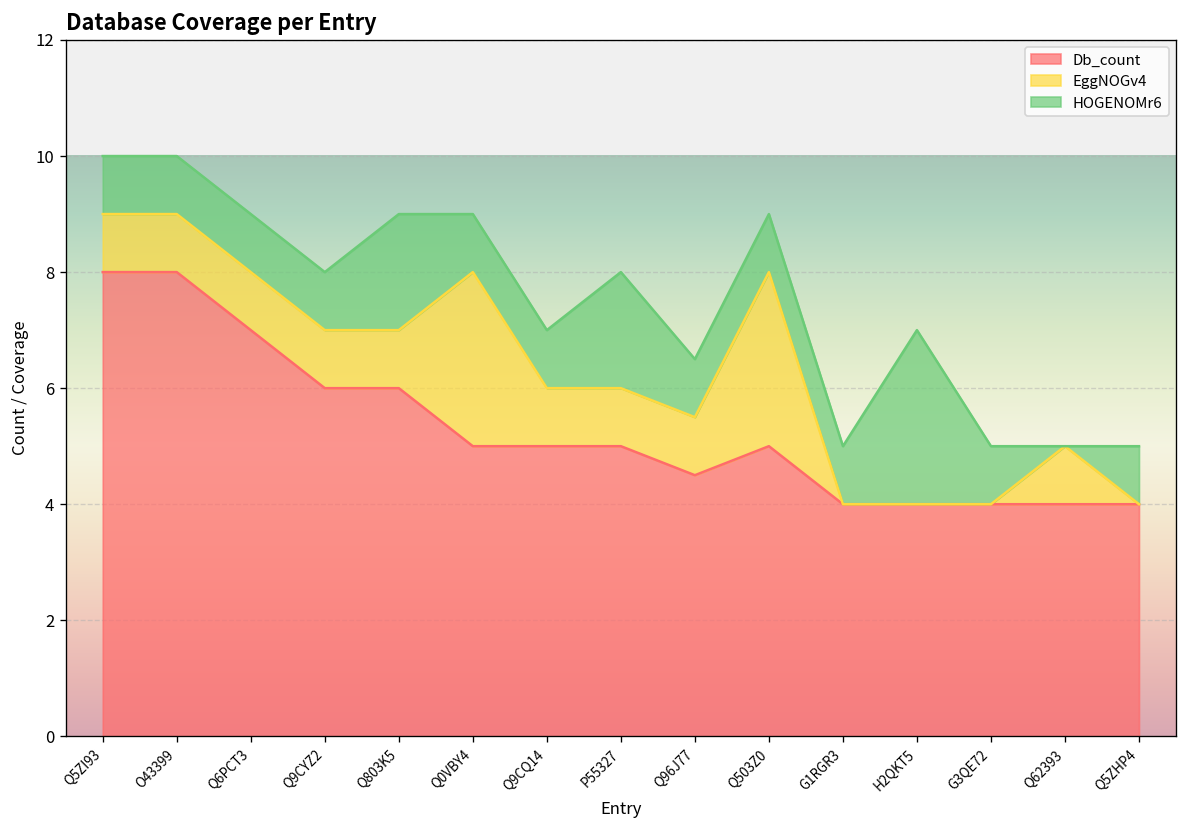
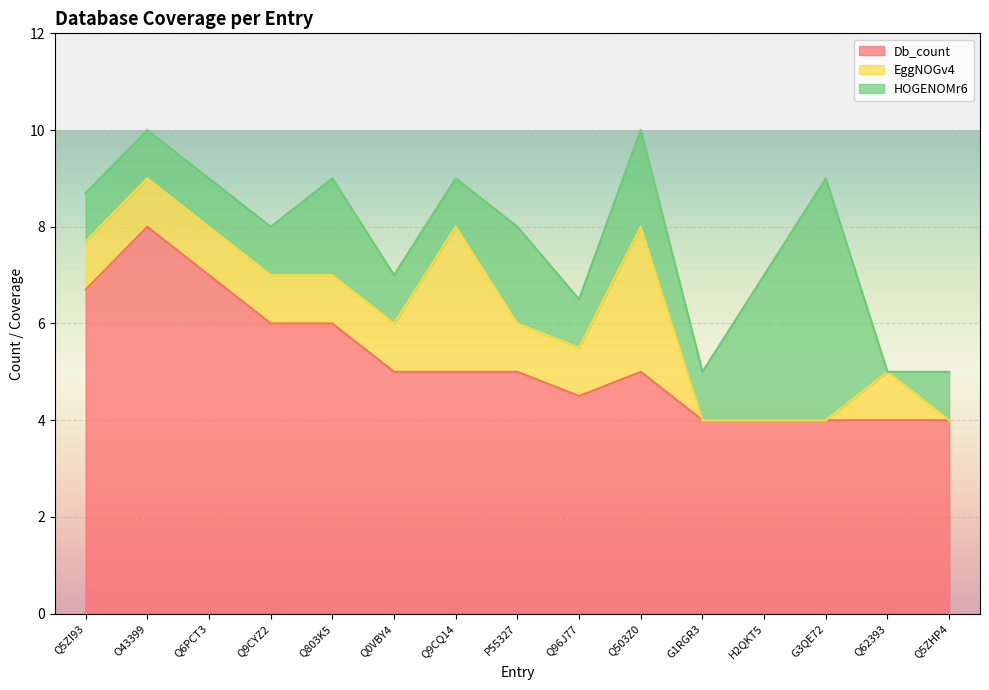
  {
    "Db_count": {
-     "Q5ZI93": 8.0,
+     "Q5ZI93": 6.7,
      "O43399": 8.0,
      "Q6PCT3": 7.0,
      "Q9CYZ2": 6.0,
      "Q803K5": 6.0,
      "Q0VBY4": 5.0,
      "Q9CQ14": 5.0,
      "P55327": 5.0,
      "Q96J77": 4.5,
      "Q503Z0": 5.0,
      "Q62393": 4.0
    },
    "EggNOGv4": {
      "Q5ZI93": 1,
      "O43399": 1,
      "Q6PCT3": 1,
      "Q9CYZ2": 1,
      "Q803K5": 1,
-     "Q0VBY4": 3,
-     "Q9CQ14": 1,
+     "Q0VBY4": 1,
+     "Q9CQ14": 3,
      "P55327": 1,
      "Q96J77": 1,
      "Q503Z0": 3
    },
    "HOGENOMr6": {
      "Q5ZI93": 1,
      "O43399": 1,
      "Q6PCT3": 1,
      "Q9CYZ2": 1,
      "Q803K5": 2,
      "Q0VBY4": 1,
      "Q9CQ14": 1,
      "P55327": 2,
      "Q96J77": 1,
-     "Q503Z0": 1,
+     "Q503Z0": 2,
      "G1RGR3": 1,
      "H2QKT5": 3,
-     "G3QE72": 1,
+     "G3QE72": 5,
      "Q5ZHP4": 1
    }
  }
